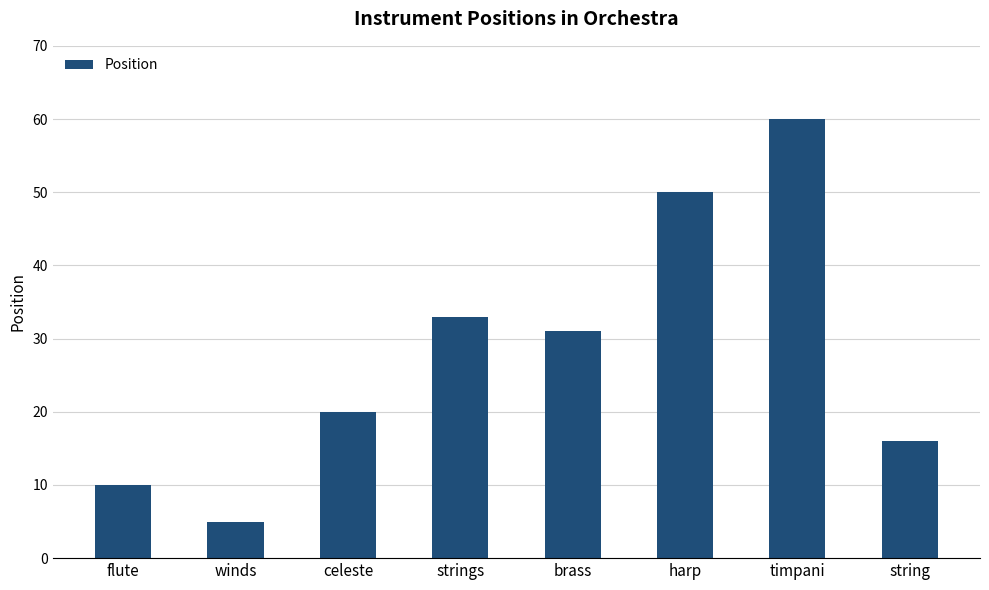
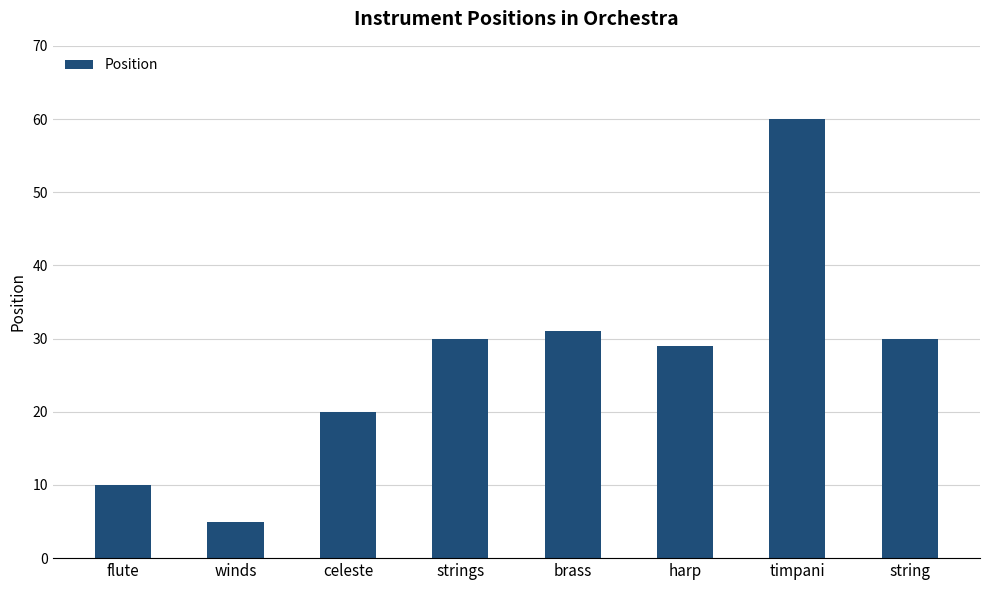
  {
    "flute": 10,
    "winds": 5,
    "celeste": 20,
-   "strings": 33,
+   "strings": 30,
    "brass": 31,
-   "harp": 50,
+   "harp": 29,
    "timpani": 60,
-   "string": 16
+   "string": 30
  }
